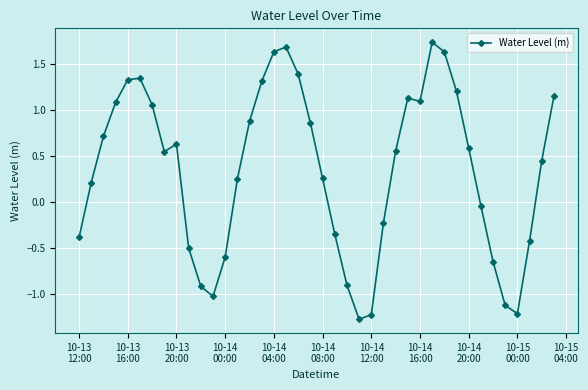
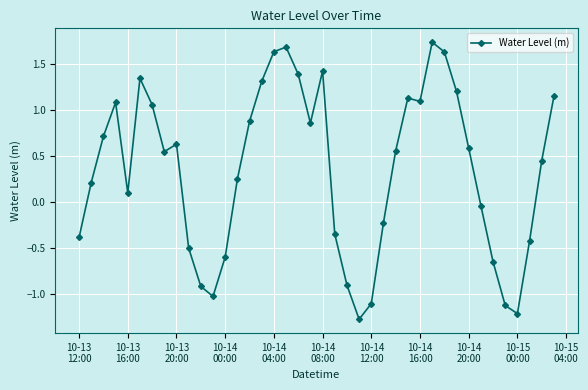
  {
    "10-13 12:00": -0.4,
-   "10-13 16:00": 1.3,
+   "10-13 16:00": 0.1,
    "10-13 20:00": 0.6,
    "10-14 00:00": -0.6,
    "10-14 04:00": 1.6,
-   "10-14 08:00": 0.3,
-   "10-14 12:00": -1.2,
+   "10-14 08:00": 1.4,
+   "10-14 12:00": -1.1,
    "10-14 16:00": 1.1,
    "10-14 20:00": 0.6,
    "10-15 00:00": -1.2
  }
